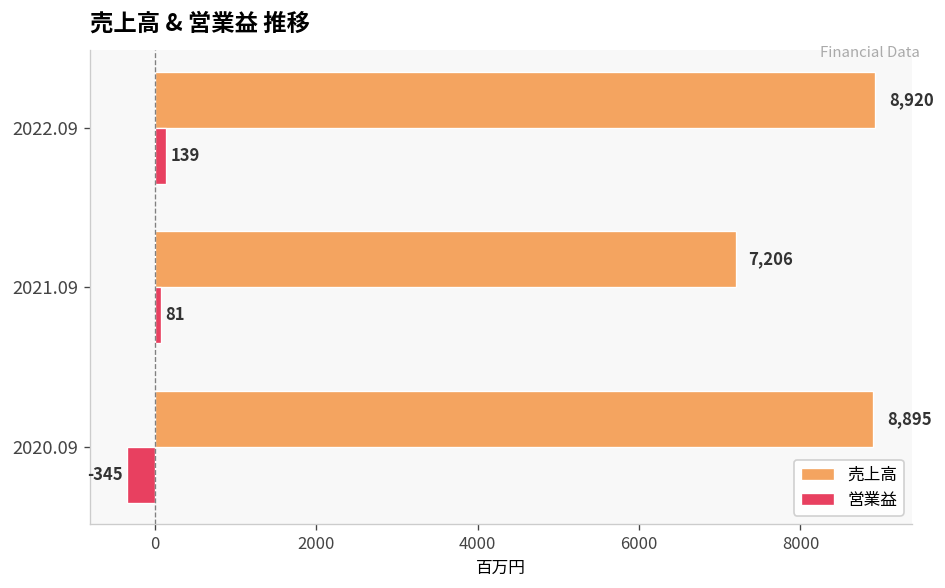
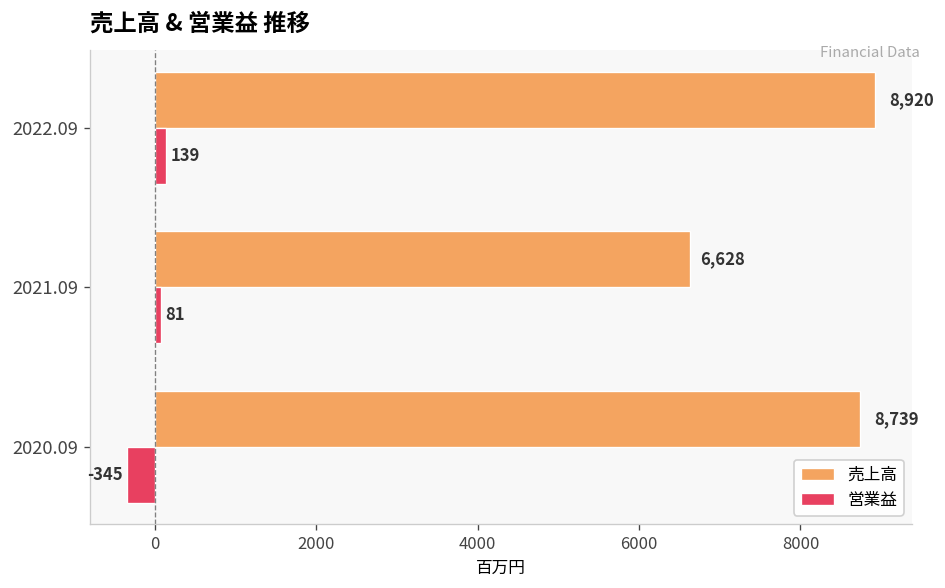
  {
    "売上高": {
      "2022.09": "8,920",
-     "2021.09": "7,206",
-     "2020.09": "8,895"
+     "2021.09": "6,628",
+     "2020.09": "8,739"
    },
    "営業益": {
      "2022.09": "139",
      "2021.09": "81",
      "2020.09": "-345"
    }
  }
